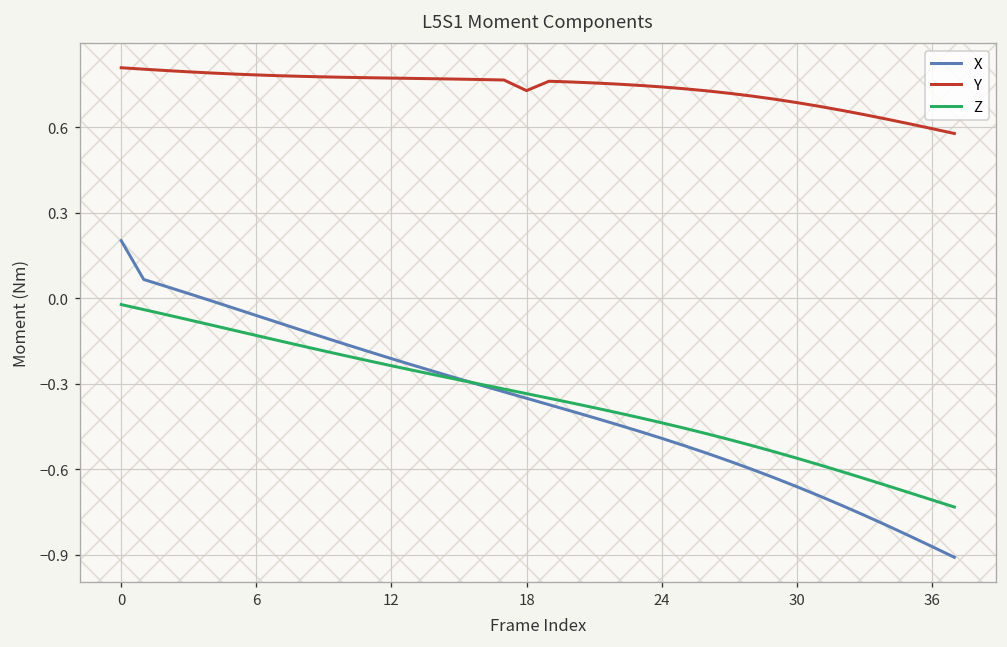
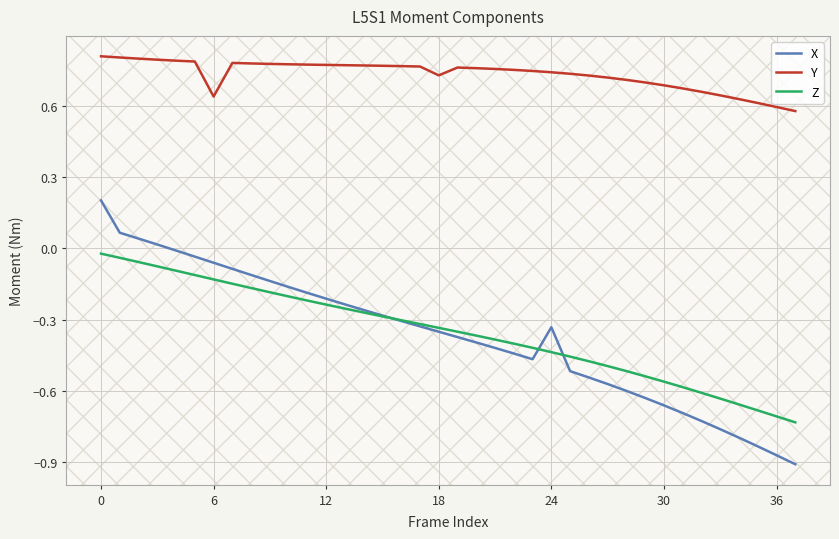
  {
    "X": {
      "0": 0.20,
      "6": -0.06,
      "12": -0.21,
      "18": -0.35,
-     "24": -0.49,
+     "24": -0.33,
      "30": -0.66,
      "36": -0.87
    },
    "Y": {
      "0": 0.81,
-     "6": 0.78,
+     "6": 0.64,
      "12": 0.77,
      "18": 0.73,
      "24": 0.74,
      "30": 0.69,
      "36": 0.60
    },
    "Z": {
      "0": -0.02,
      "6": -0.13,
      "12": -0.24,
      "18": -0.33,
      "24": -0.44,
      "30": -0.56,
      "36": -0.71
    }
  }
